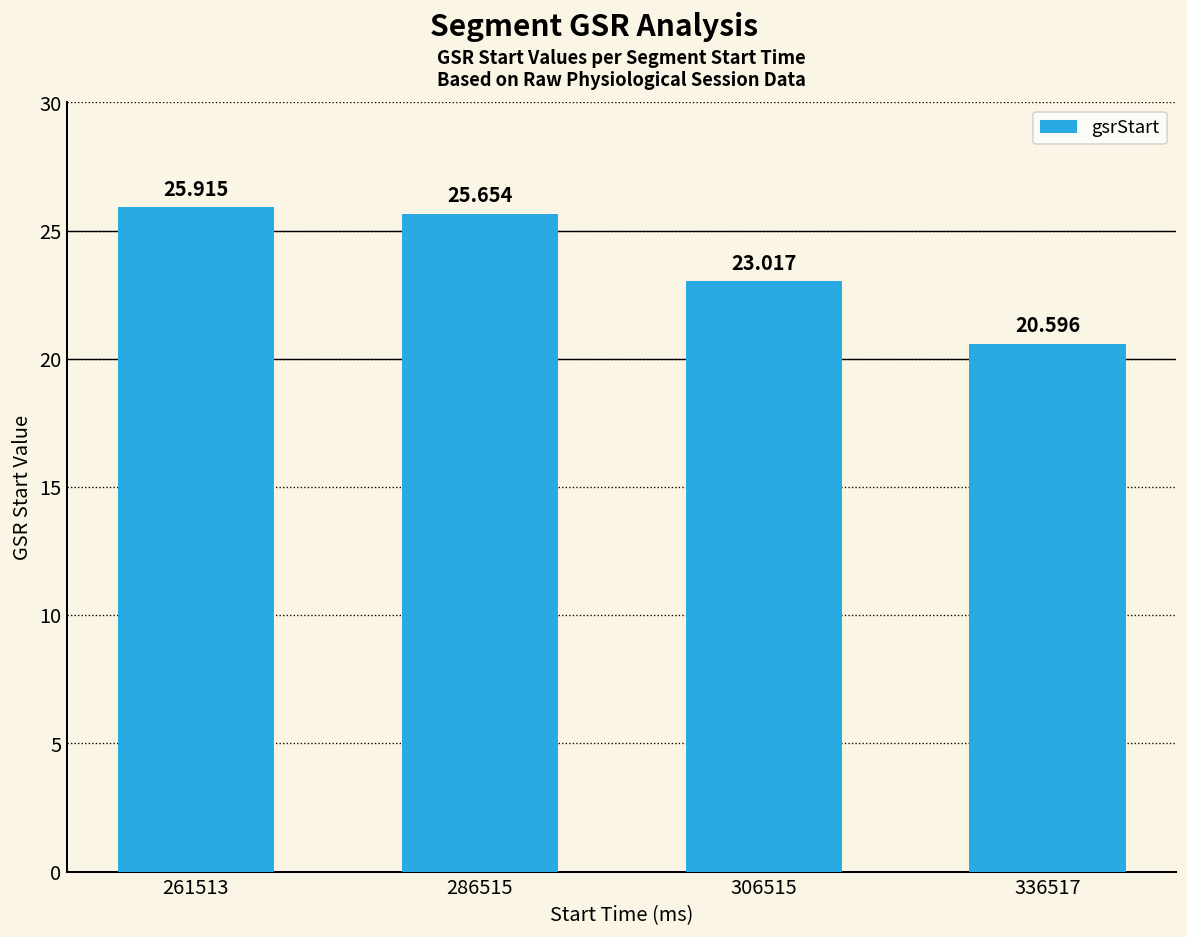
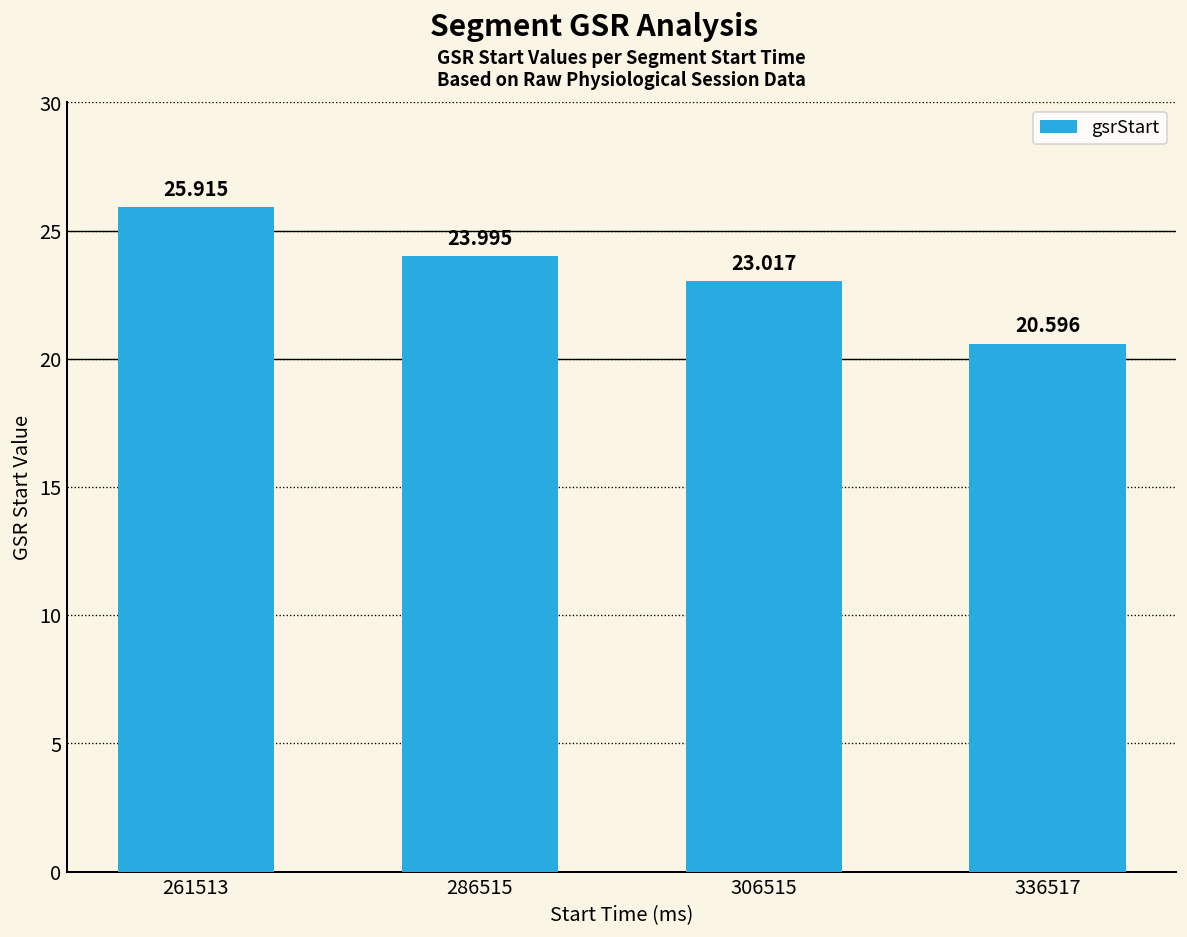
  {
    "261513": 25.915,
-   "286515": 25.654,
+   "286515": 23.995,
    "306515": 23.017,
    "336517": 20.596
  }
